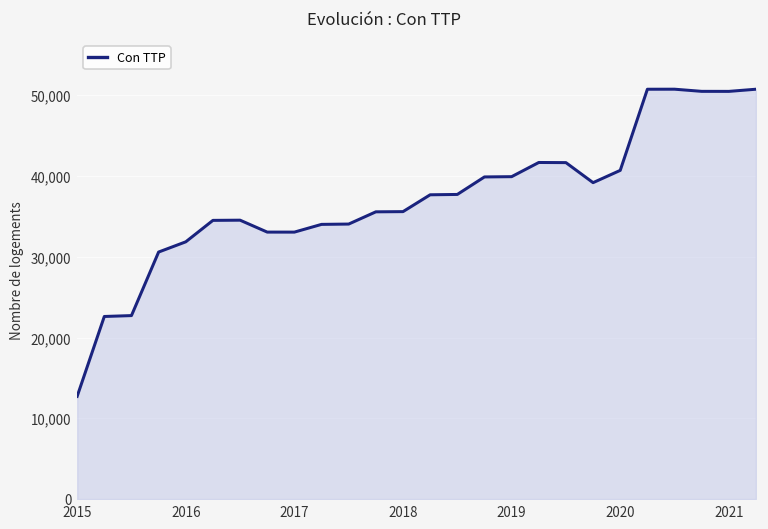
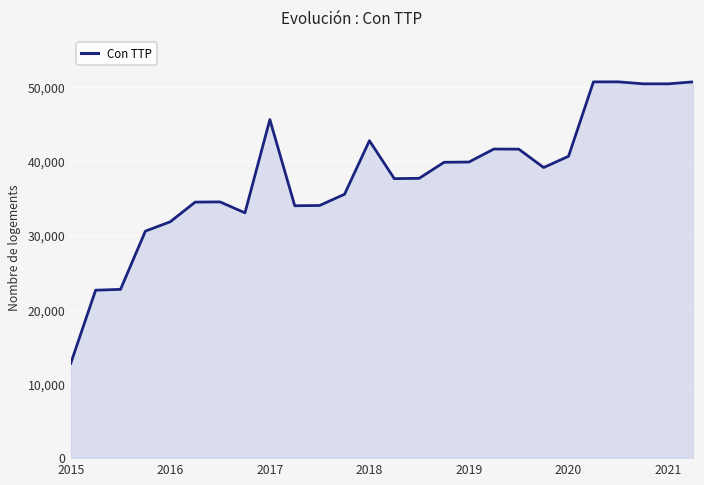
  {
    "2015": "13,000",
    "2016": "32,000",
-   "2017": "33,000",
-   "2018": "36,000",
+   "2017": "46,000",
+   "2018": "43,000",
    "2019": "40,000",
    "2020": "41,000",
    "2021": "50,000"
  }
